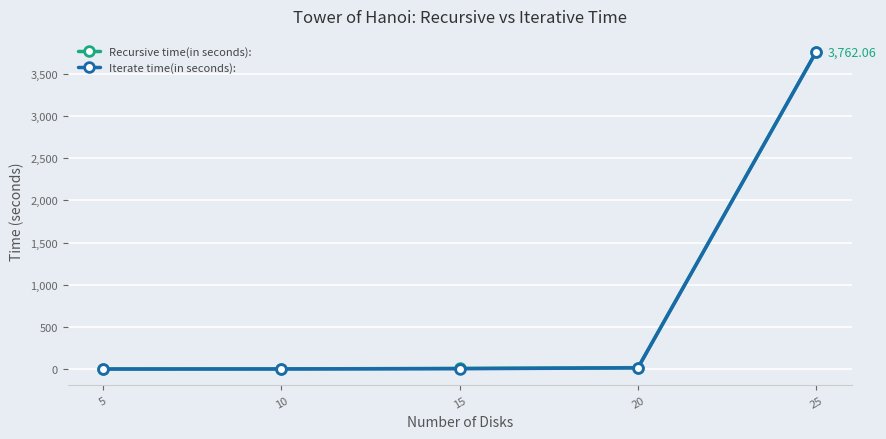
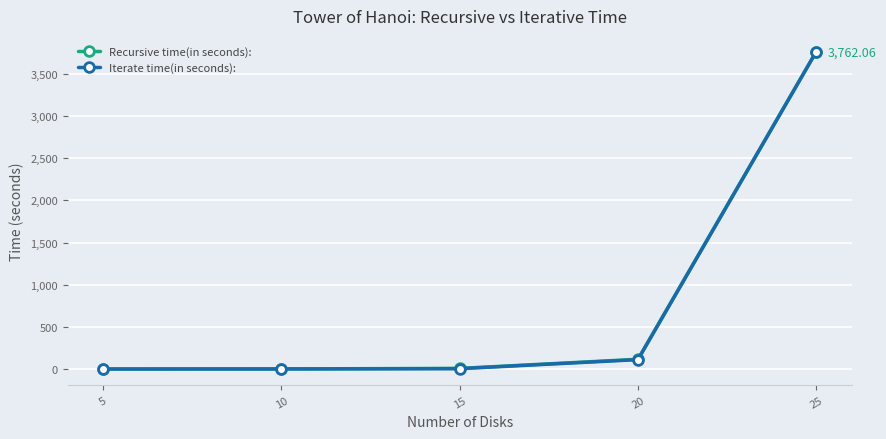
  {
    "Recursive time(in seconds):": {
-     "20": 0
+     "20": 100
    },
    "Iterate time(in seconds):": {
-     "20": 0
+     "20": 100
    }
  }
